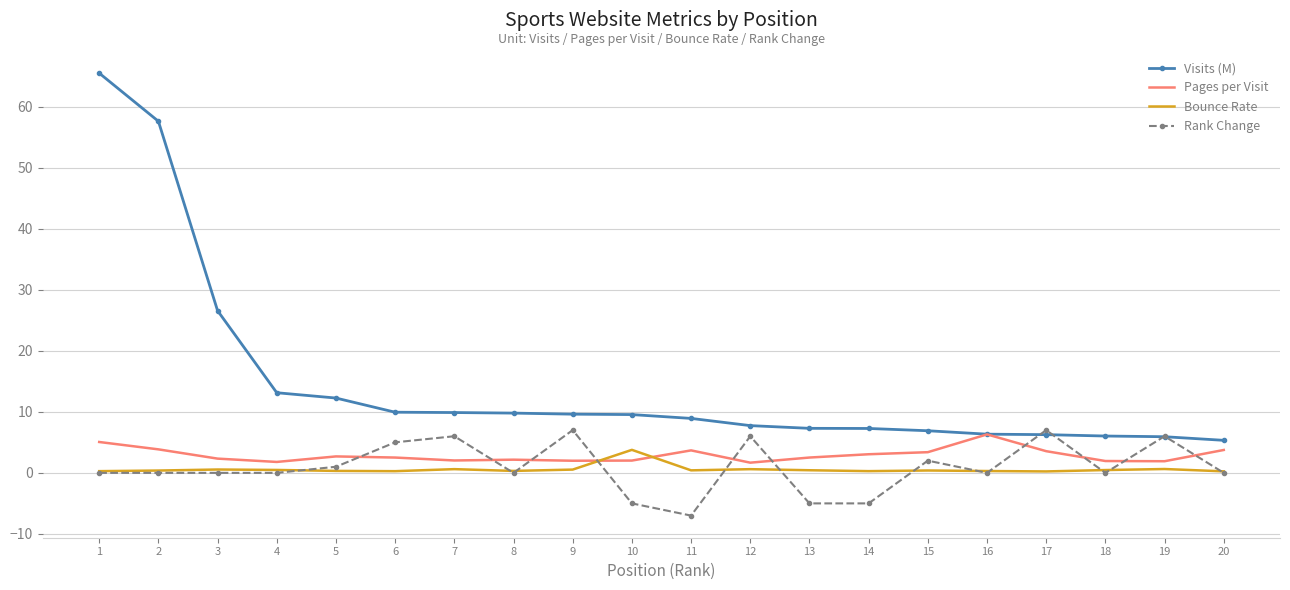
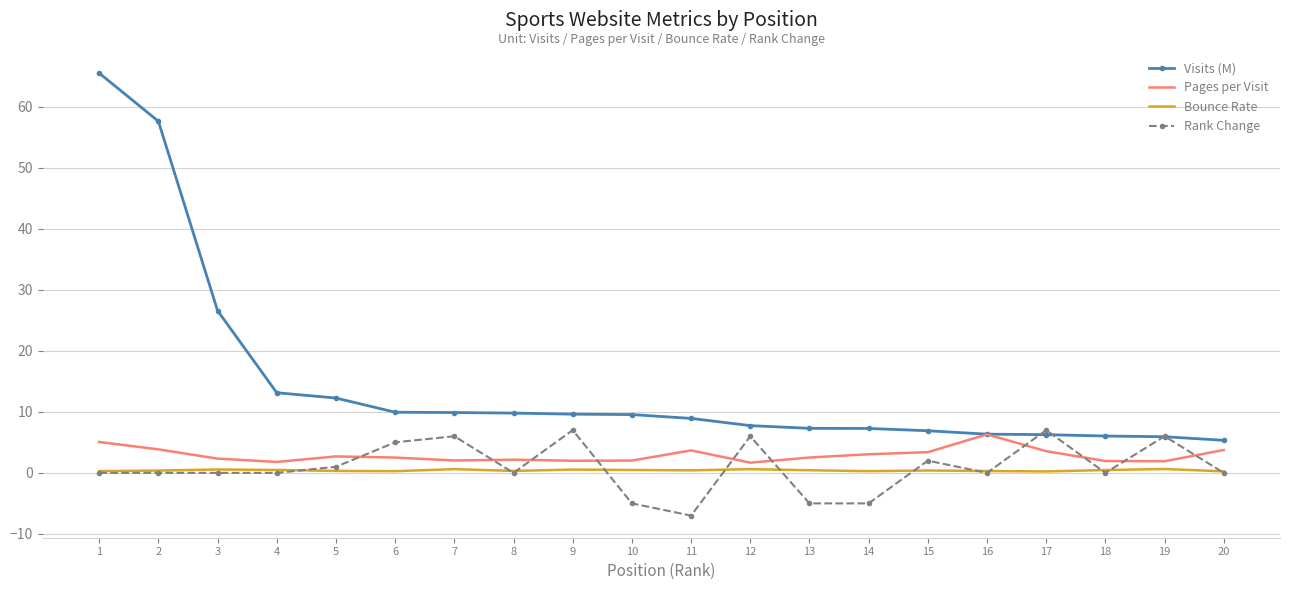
  {
    "Visits (M)": {
      "1": 65,
      "2": 58,
      "3": 27,
      "4": 13,
      "5": 12,
      "6": 10,
      "7": 10,
      "8": 10,
      "9": 10,
      "10": 10,
      "11": 9,
      "12": 8,
      "13": 7,
      "14": 7,
      "15": 7,
      "17": 6,
      "18": 6,
      "20": 5
    },
    "Pages per Visit": {
      "1": 5,
      "2": 4,
      "3": 2,
      "4": 2,
      "5": 3,
      "6": 3,
      "7": 2,
      "8": 2,
      "9": 2,
      "10": 2,
      "11": 4,
      "12": 2,
      "13": 3,
      "14": 3,
      "15": 3,
      "17": 4,
      "18": 2,
      "19": 2,
      "20": 4
    },
    "Bounce Rate": {
      "3": 1,
      "4": 0,
      "5": 0,
      "6": 0,
      "7": 1,
      "9": 1,
-     "10": 4,
+     "10": 0,
      "11": 0,
      "12": 1,
      "13": 0,
      "14": 0,
      "15": 0,
      "17": 0,
      "18": 0,
      "19": 1
    },
    "Rank Change": {
      "3": 0,
      "4": 0,
      "5": 1,
      "6": 5,
      "7": 6,
      "9": 7,
      "10": -5,
      "11": -7,
      "12": 6,
      "13": -5,
      "14": -5,
      "15": 2,
      "17": 7,
      "18": 0
    }
  }
